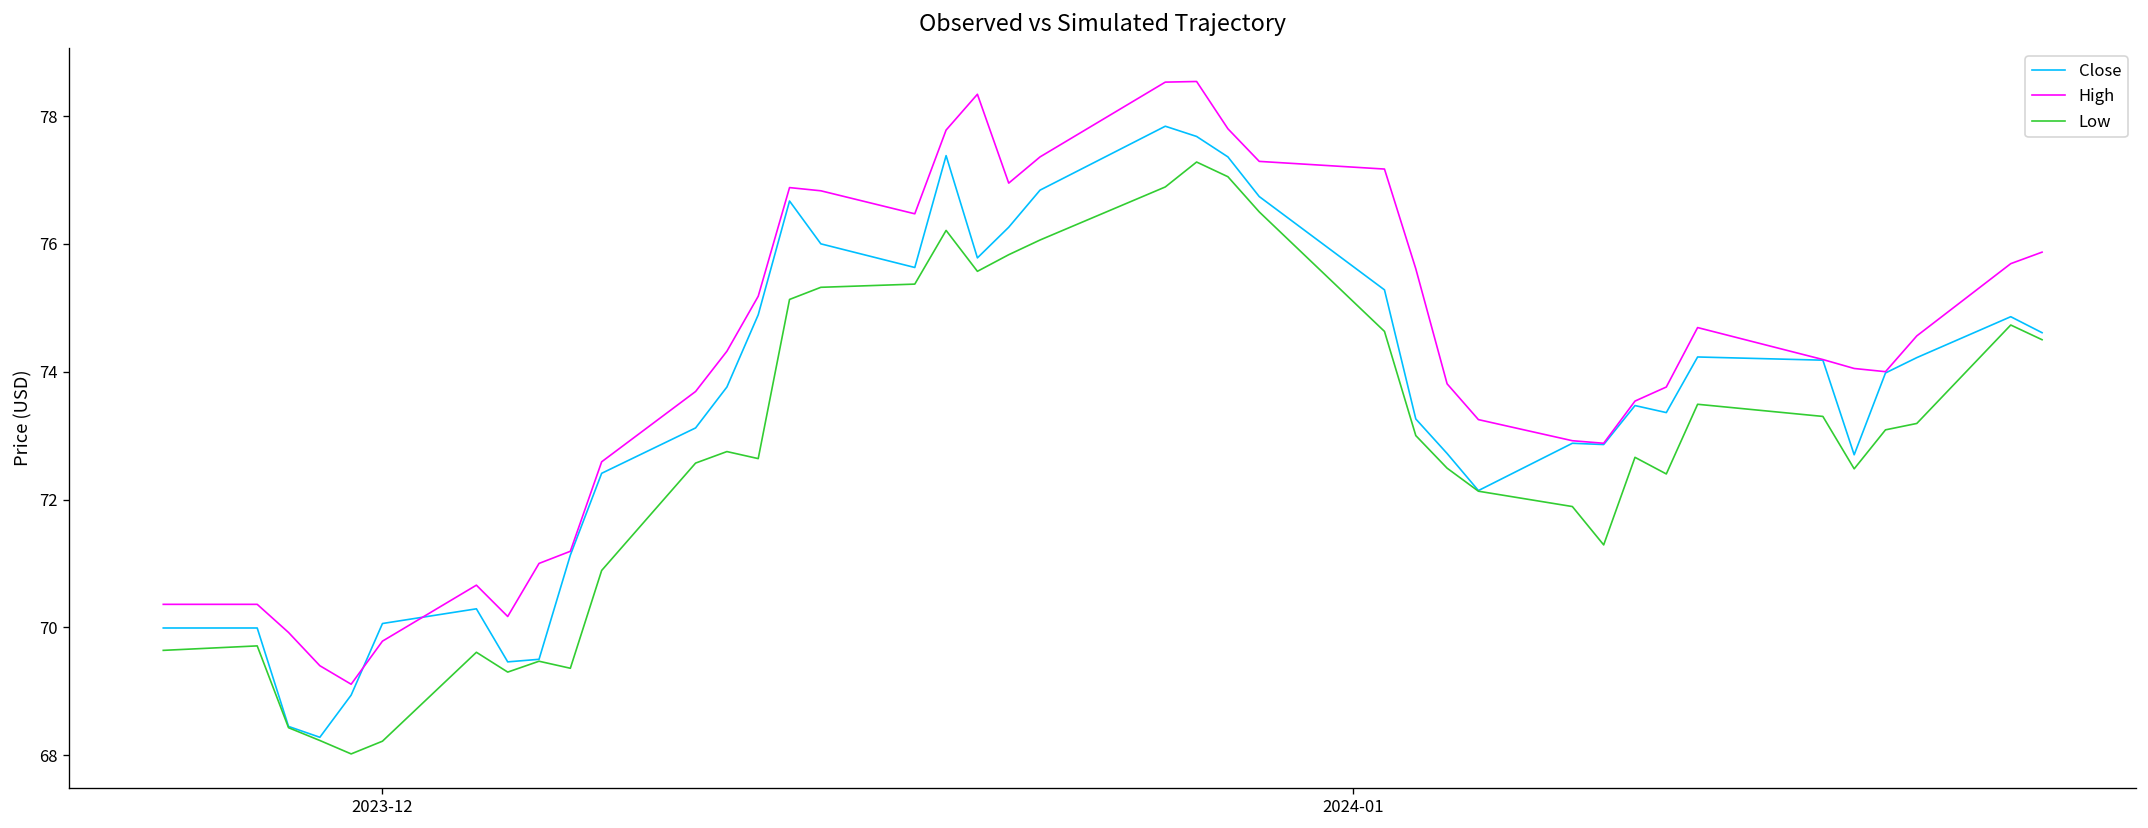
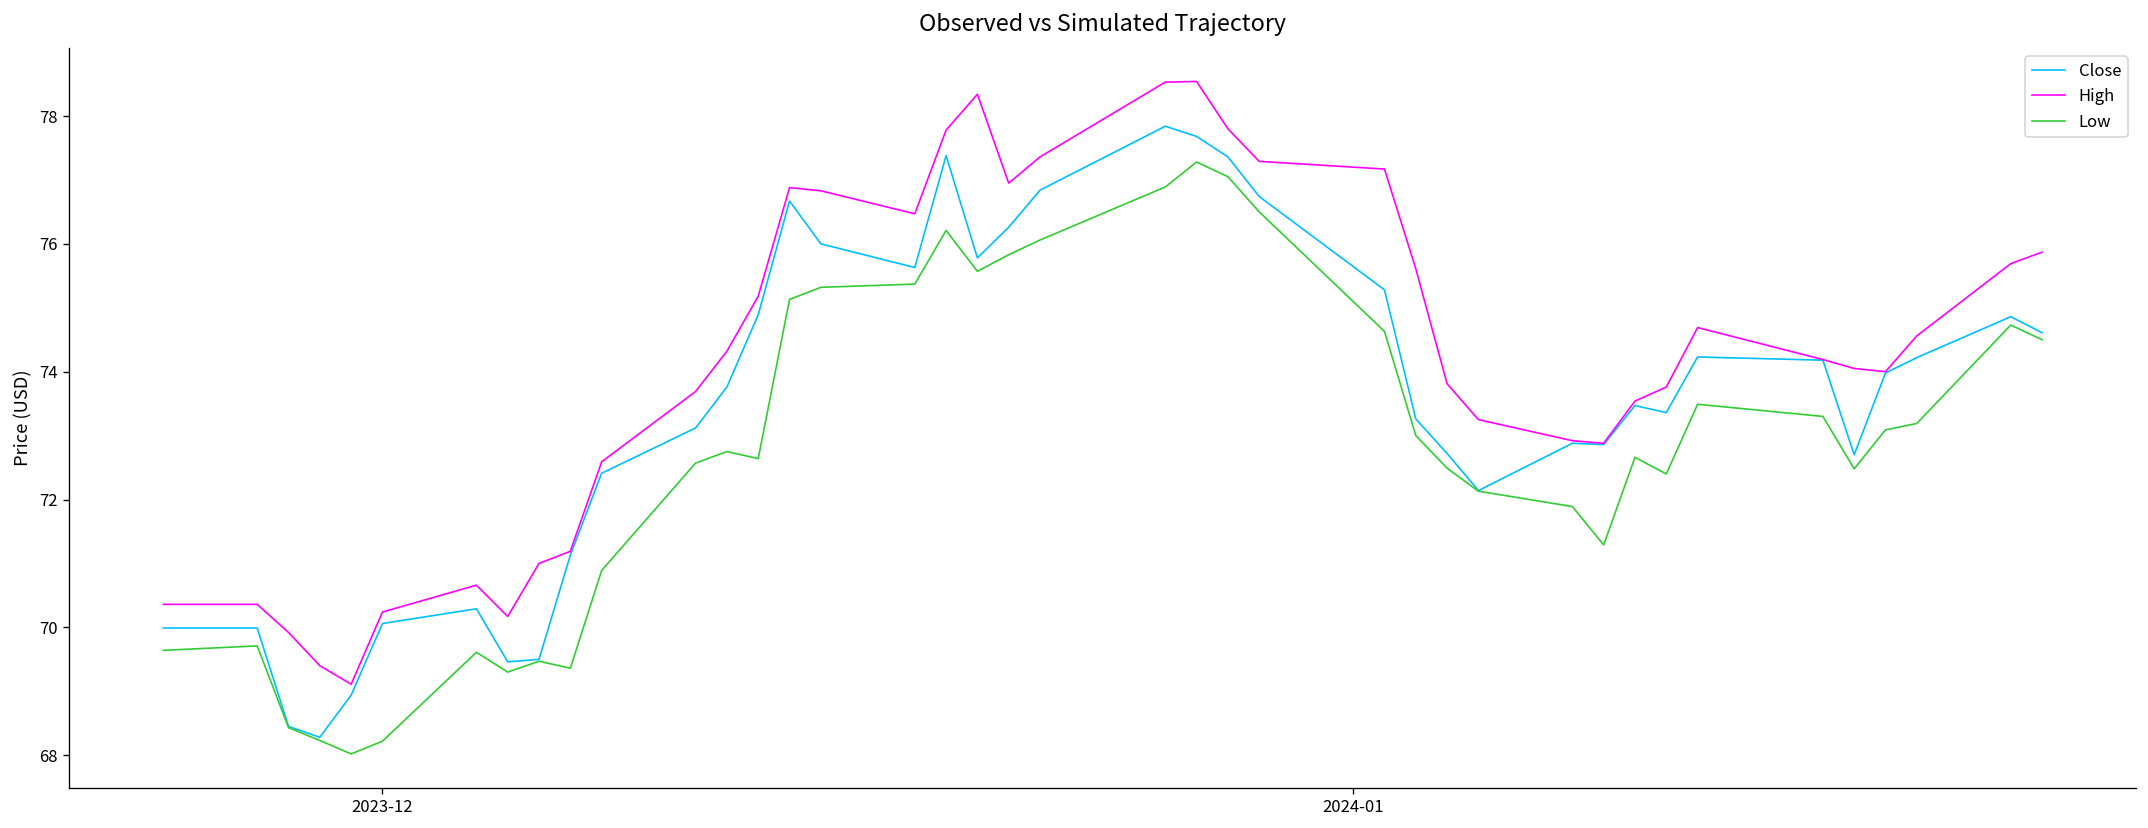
  {
    "Close": {
      "2023-12": 70.1
    },
    "High": {
-     "2023-12": 69.8
+     "2023-12": 70.2
    },
    "Low": {
      "2023-12": 68.2
    }
  }
